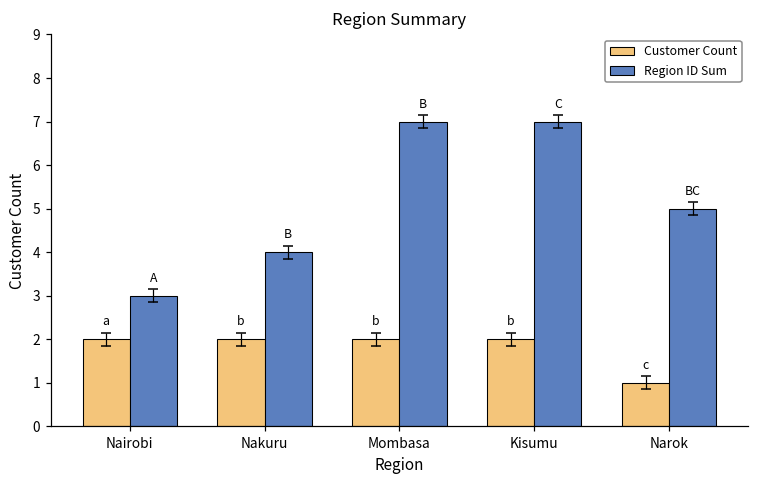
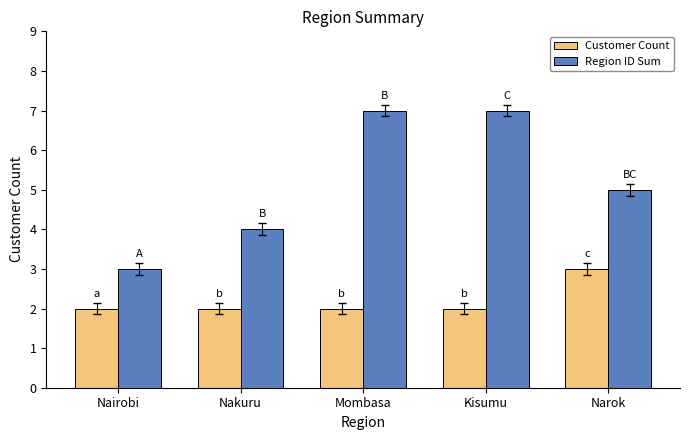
  {
    "Customer Count": {
      "Nairobi": 2,
      "Nakuru": 2,
      "Mombasa": 2,
      "Kisumu": 2,
-     "Narok": 1
+     "Narok": 3
    },
    "Region ID Sum": {
      "Nairobi": 3,
      "Nakuru": 4,
      "Mombasa": 7,
      "Kisumu": 7,
      "Narok": 5
    }
  }
